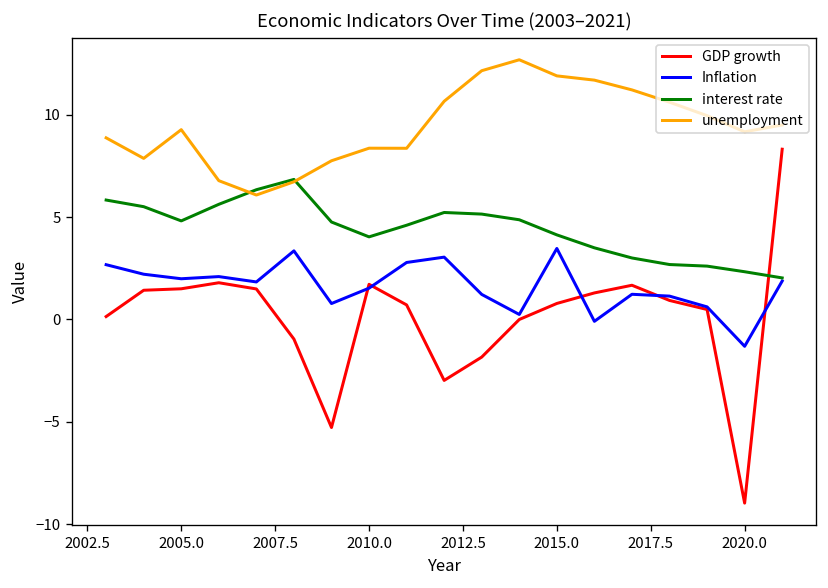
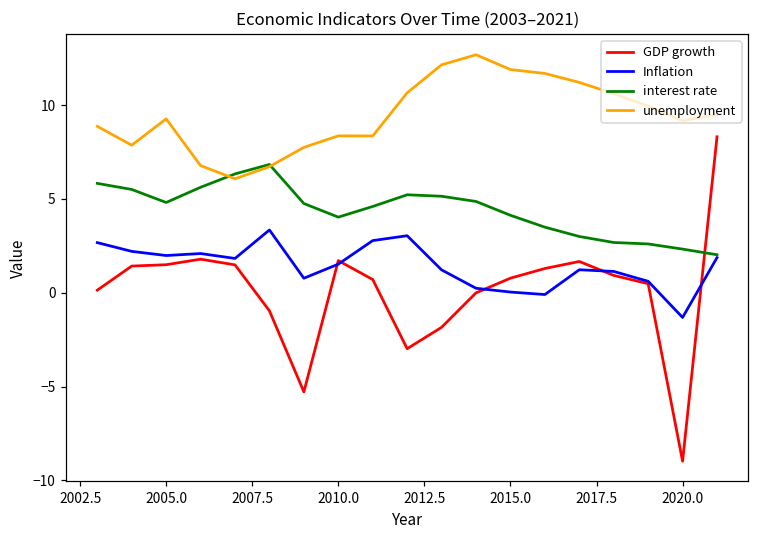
  {
    "GDP growth": {
      "2005.0": 1.5,
      "2010.0": 1.7,
      "2015.0": 0.8,
      "2020.0": -9.0
    },
    "Inflation": {
      "2005.0": 2.0,
      "2010.0": 1.5,
-     "2015.0": 3.5,
+     "2015.0": 0.0,
      "2020.0": -1.3
    },
    "interest rate": {
      "2005.0": 4.8,
      "2010.0": 4.0,
      "2015.0": 4.1,
      "2020.0": 2.3
    },
    "unemployment": {
      "2005.0": 9.3,
      "2010.0": 8.4,
      "2015.0": 11.9
    }
  }
